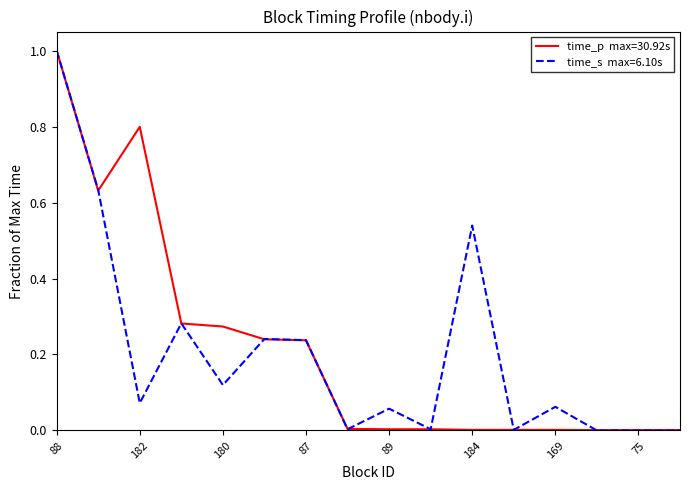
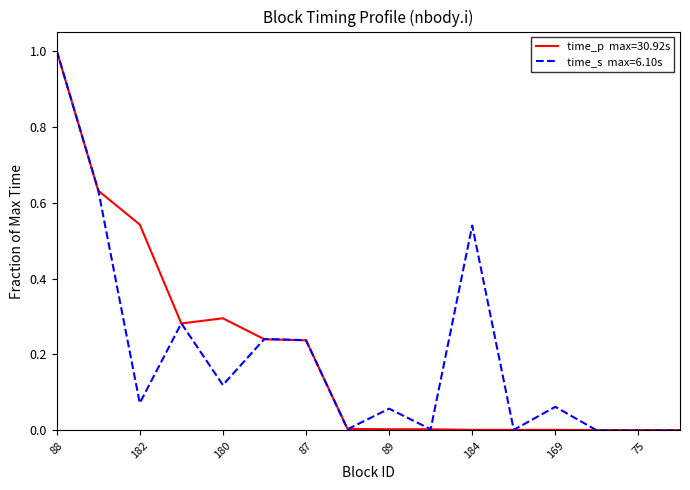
  {
    "time_p max=30.92s": {
-     "182": 0.80,
-     "180": 0.27,
+     "182": 0.54,
+     "180": 0.30,
      "89": 0.00,
      "184": 0.00,
      "169": 0.00
    },
    "time_s max=6.10s": {
      "182": 0.07,
      "180": 0.12,
      "89": 0.06,
      "184": 0.54,
      "169": 0.06
    }
  }
